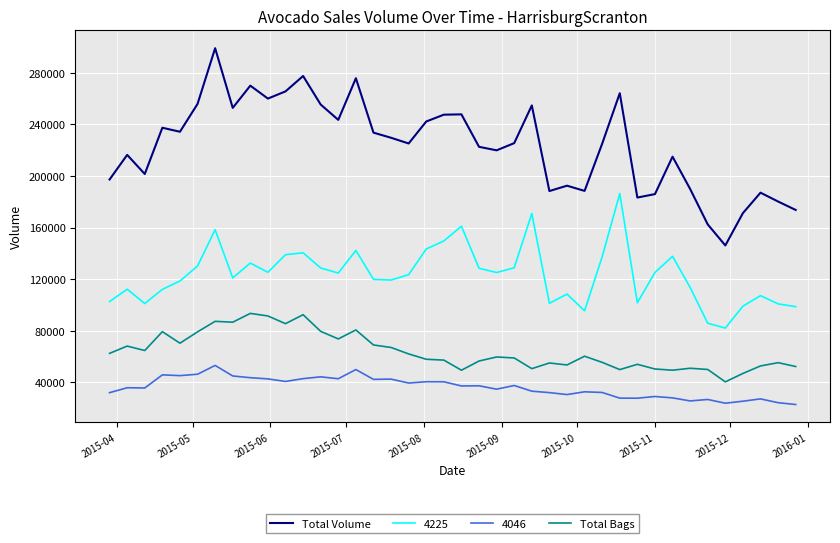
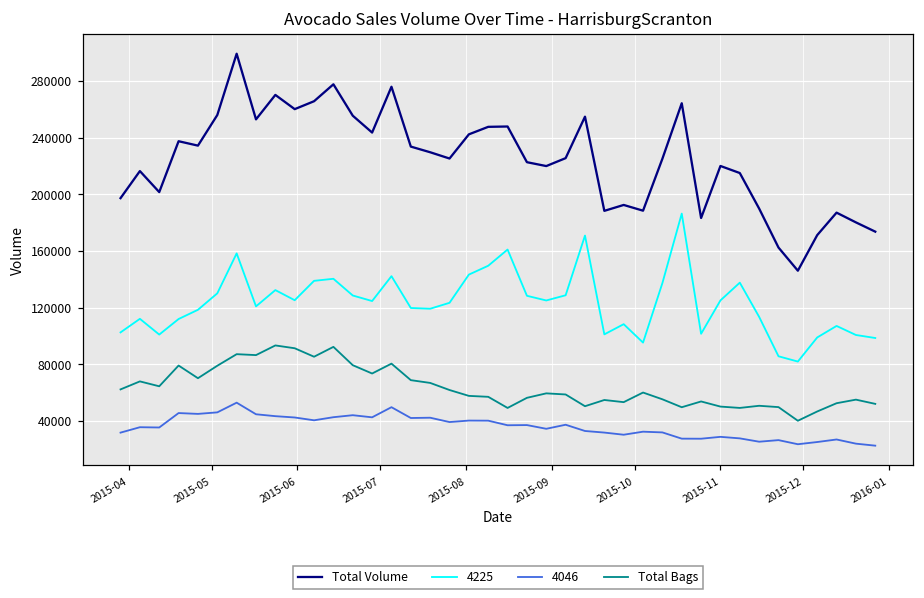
  {
    "Total Volume": {
-     "2015-11": 186000
+     "2015-11": 220000
    },
    "4225": {
      "2015-11": 125000
    },
    "4046": {
      "2015-11": 29000
    },
    "Total Bags": {
      "2015-11": 50000
    }
  }
